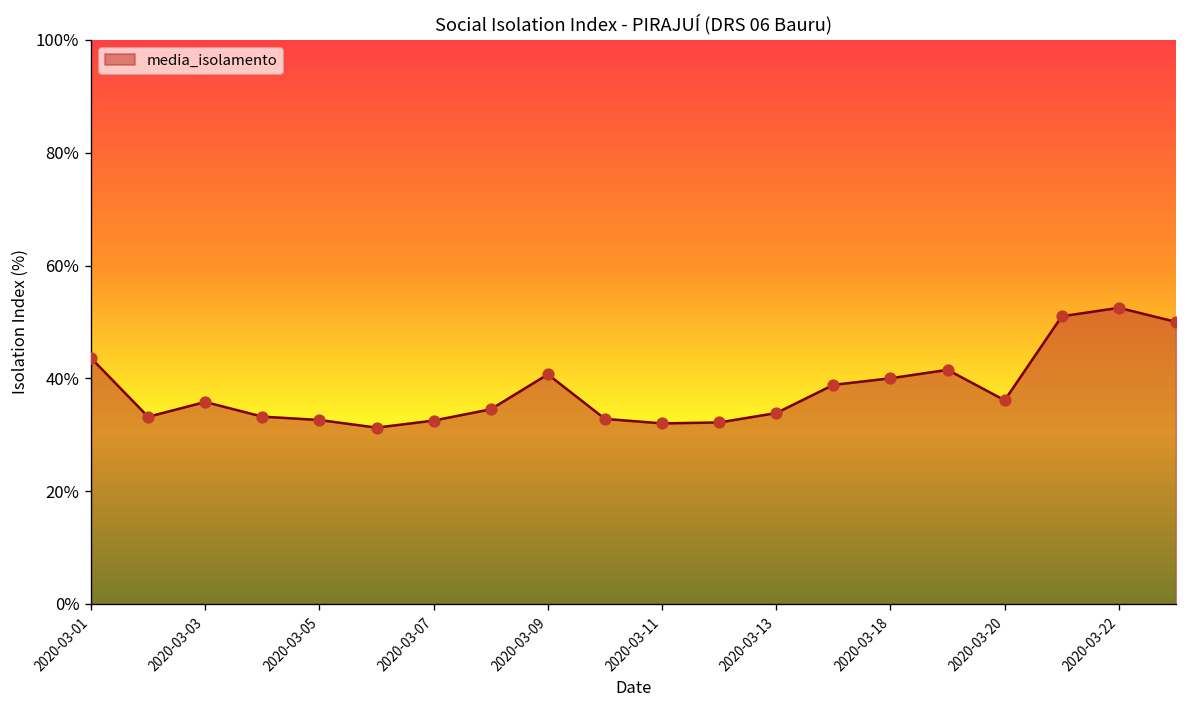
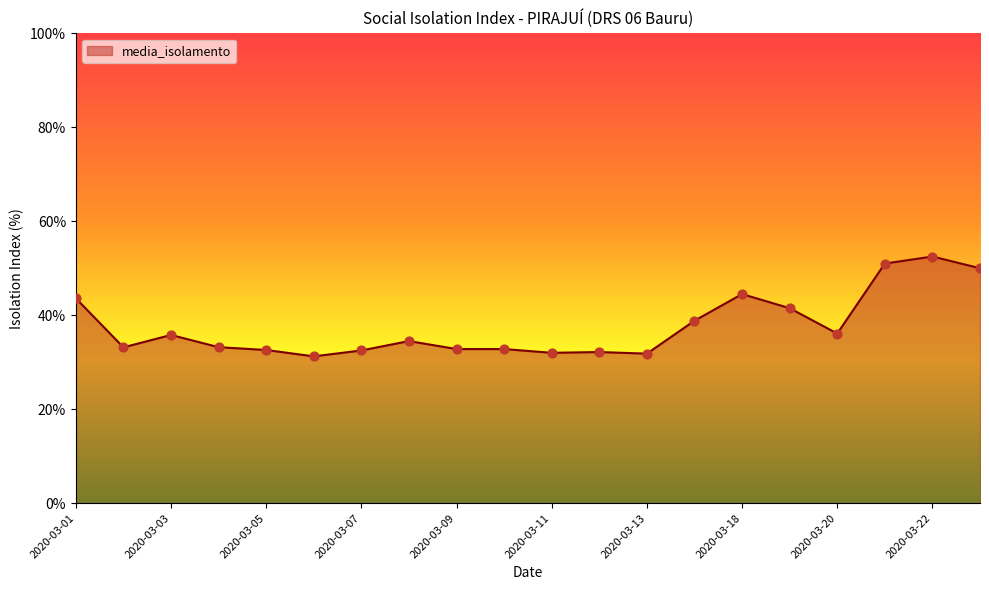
  {
    "2020-03-01": "44%",
    "2020-03-03": "36%",
    "2020-03-05": "33%",
    "2020-03-07": "33%",
-   "2020-03-09": "41%",
+   "2020-03-09": "33%",
    "2020-03-11": "32%",
-   "2020-03-13": "34%",
-   "2020-03-18": "40%",
+   "2020-03-13": "32%",
+   "2020-03-18": "45%",
    "2020-03-20": "36%",
    "2020-03-22": "53%"
  }
